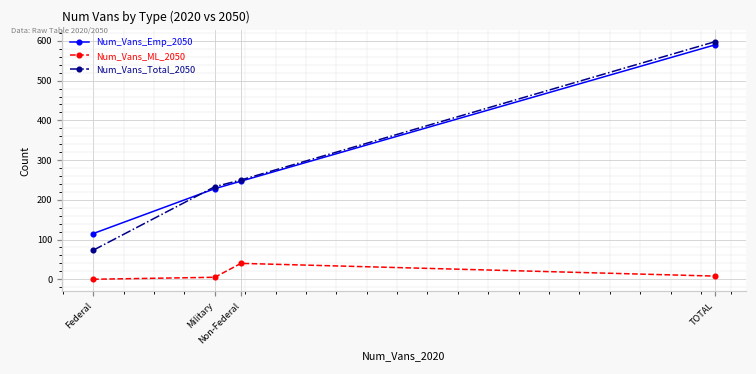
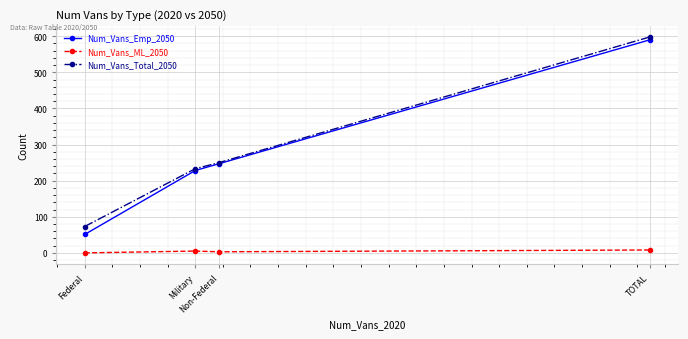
  {
    "Num_Vans_Emp_2050": {
-     "Federal": 120,
+     "Federal": 50,
      "TOTAL": 590
    },
    "Num_Vans_ML_2050": {
      "Federal": 0,
      "Military": 10,
-     "Non-Federal": 40,
+     "Non-Federal": 0,
      "TOTAL": 10
    },
    "Num_Vans_Total_2050": {
      "Federal": 70,
      "TOTAL": 600
    }
  }
